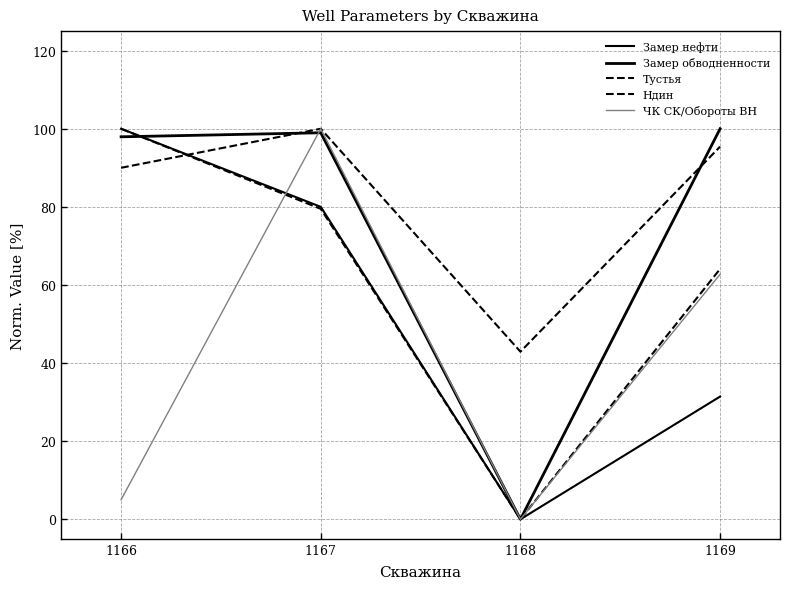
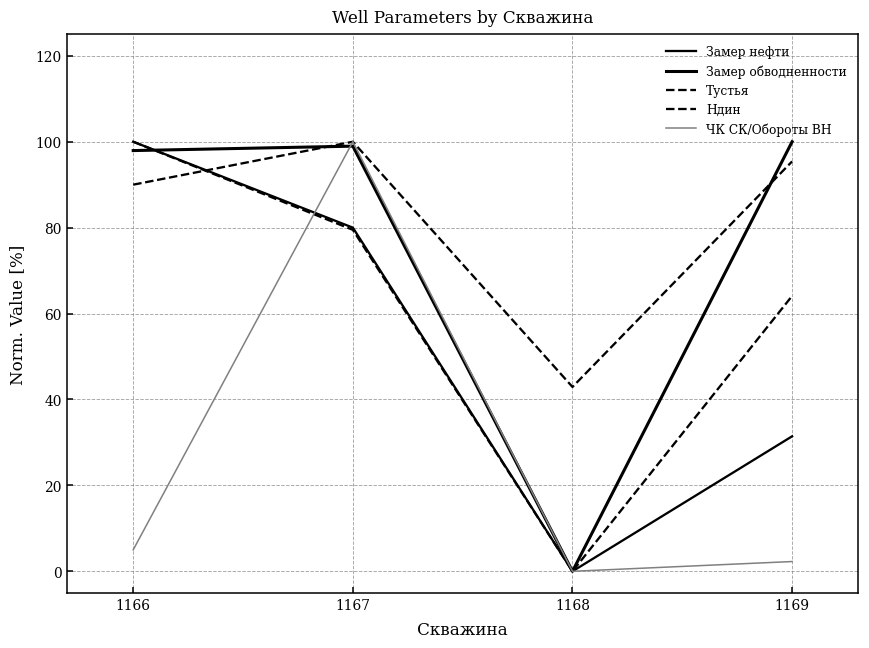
  {
    "ЧК СК/Обороты ВН": {
      "1166": 5,
-     "1169": 63
+     "1169": 2
    }
  }
